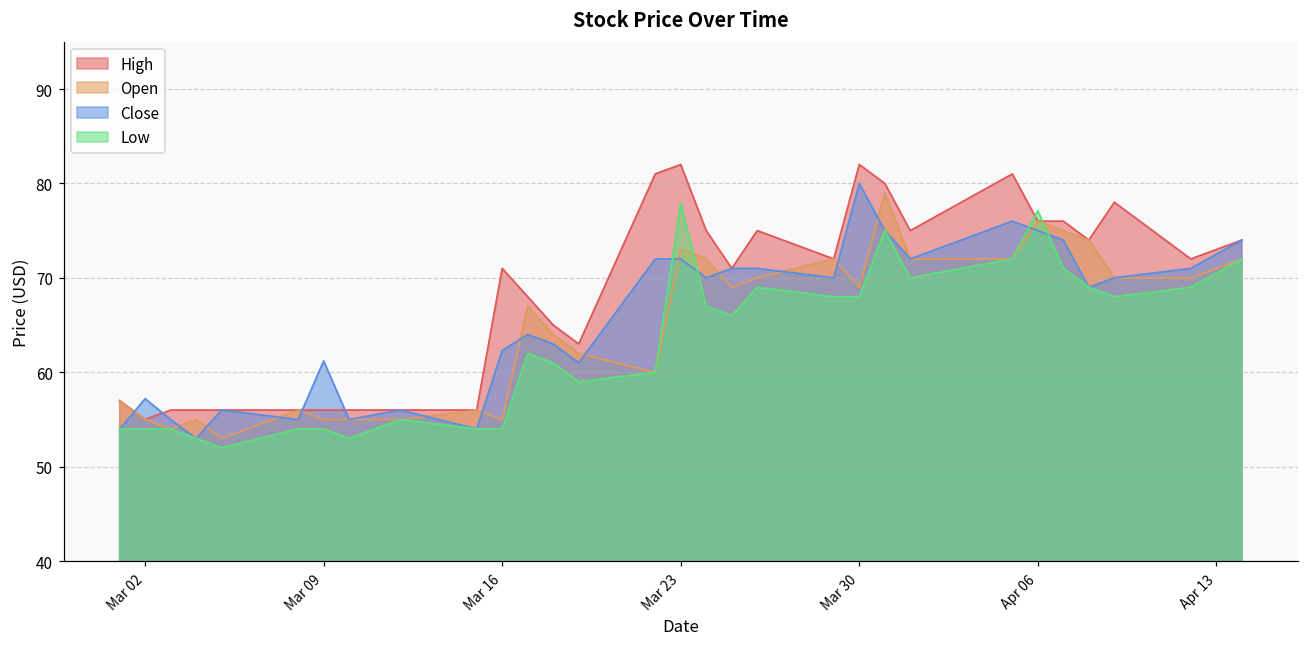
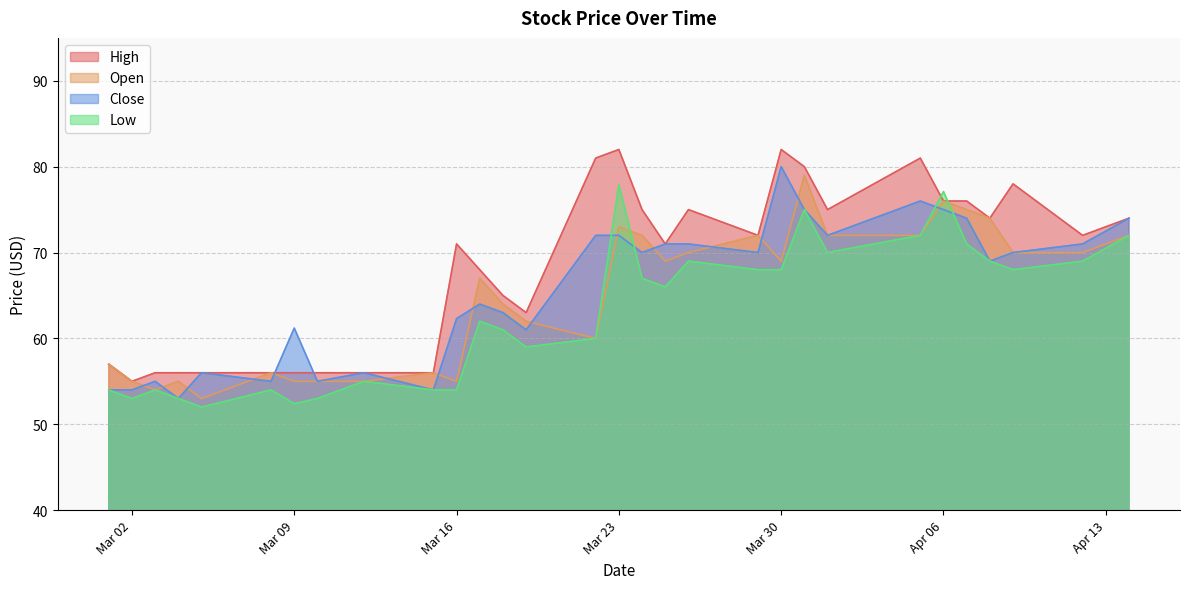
  {
    "Close": {
-     "Mar 02": 57,
+     "Mar 02": 54,
      "Mar 09": 61,
      "Mar 16": 62,
      "Mar 23": 72,
      "Mar 30": 80,
      "Apr 06": 75
    },
    "Low": {
-     "Mar 02": 54,
-     "Mar 09": 54,
+     "Mar 02": 53,
+     "Mar 09": 52,
      "Mar 16": 54,
      "Mar 23": 78,
      "Mar 30": 68,
      "Apr 06": 77
    }
  }
